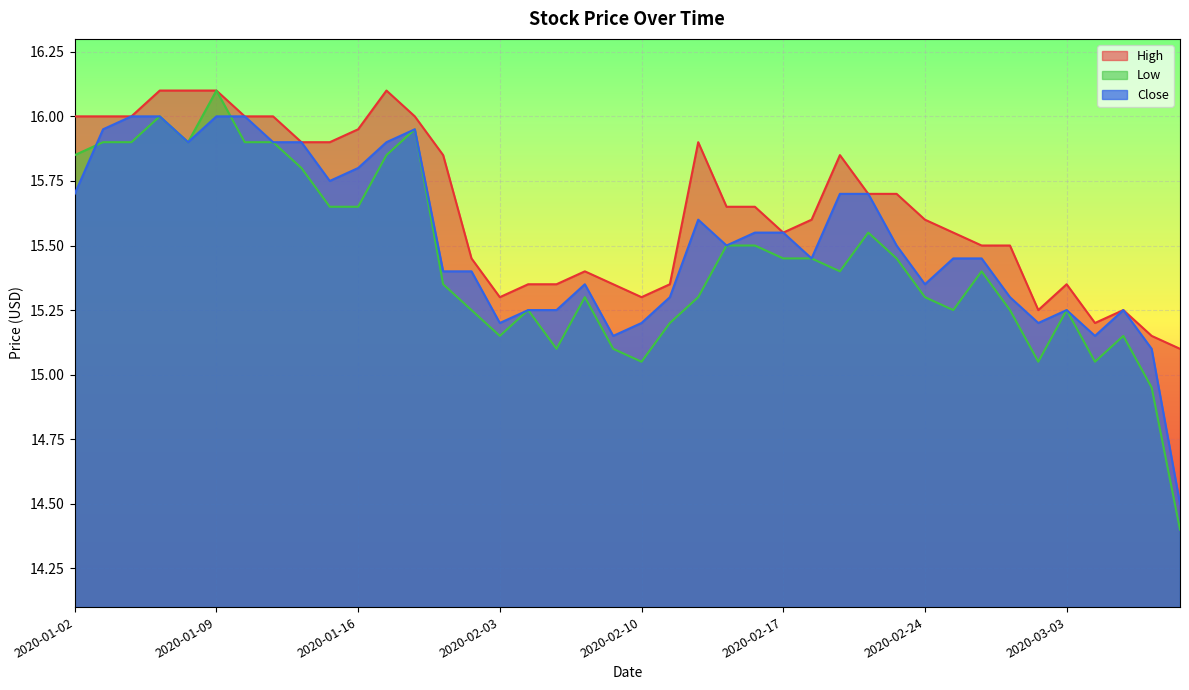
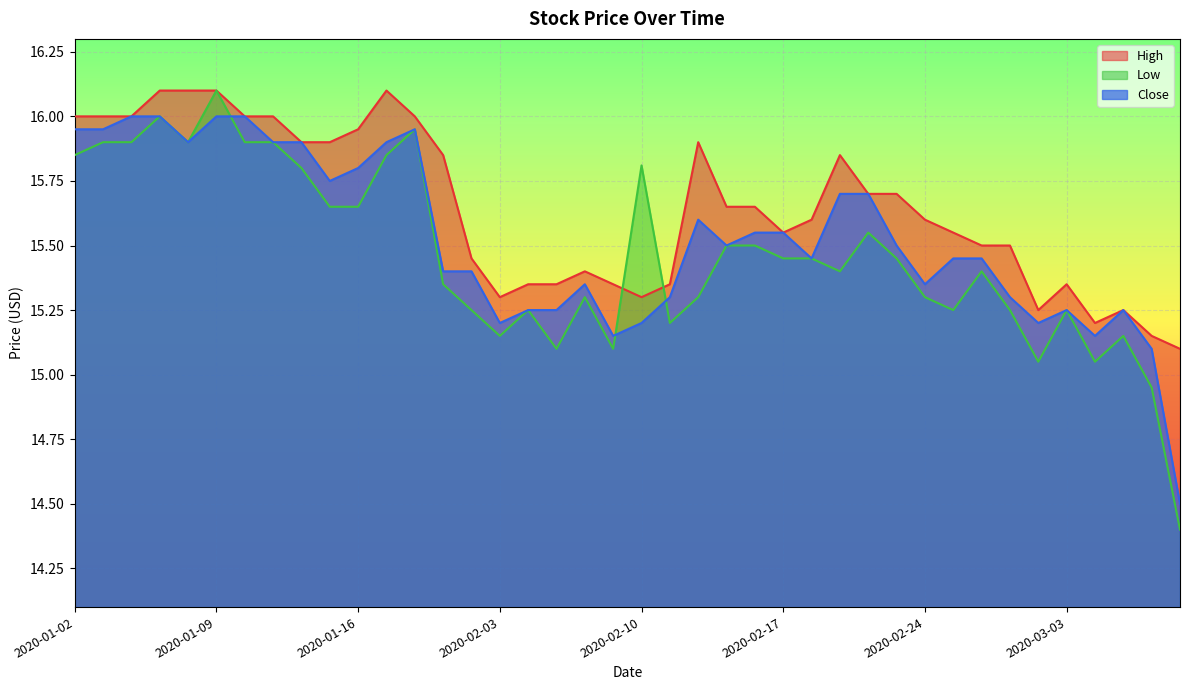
  {
    "High": {
      "2020-01-02": 16.00,
      "2020-01-16": 15.95,
      "2020-02-03": 15.30,
      "2020-02-10": 15.30,
      "2020-02-24": 15.60,
      "2020-03-03": 15.35
    },
    "Low": {
      "2020-01-02": 15.85,
      "2020-01-16": 15.65,
      "2020-02-03": 15.15,
-     "2020-02-10": 15.05,
+     "2020-02-10": 15.81,
      "2020-02-17": 15.45,
      "2020-02-24": 15.30
    },
    "Close": {
-     "2020-01-02": 15.70,
+     "2020-01-02": 15.95,
      "2020-01-09": 16.00,
      "2020-01-16": 15.80,
      "2020-02-03": 15.20,
      "2020-02-10": 15.20,
      "2020-02-24": 15.35
    }
  }
